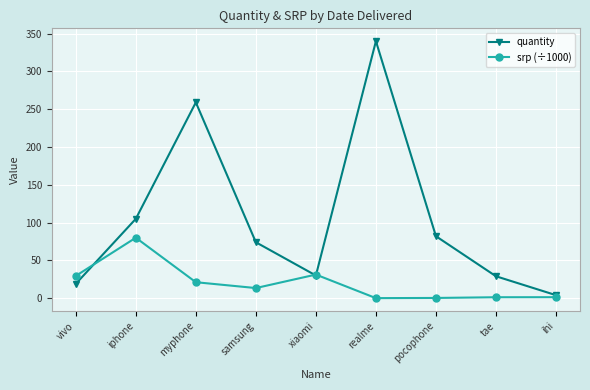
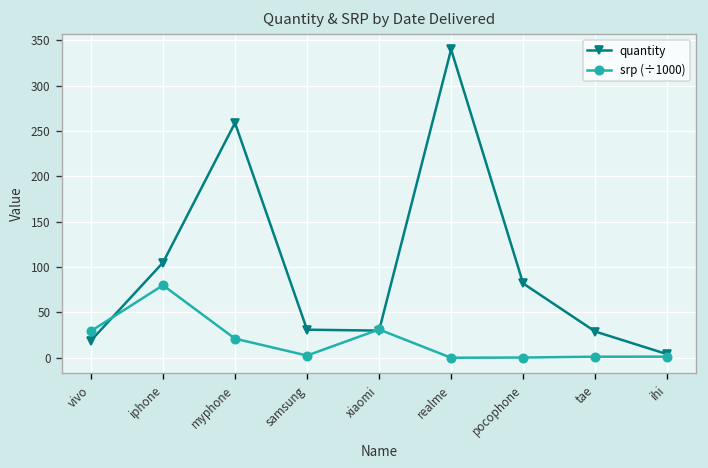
  {
    "quantity": {
      "vivo": 20,
      "iphone": 110,
      "myphone": 260,
-     "samsung": 70,
+     "samsung": 30,
      "realme": 340,
      "pocophone": 80,
      "tae": 30
    },
    "srp (÷1000)": {
      "vivo": 30,
      "iphone": 80,
      "myphone": 20,
-     "samsung": 10,
+     "samsung": 0,
      "realme": 0,
      "pocophone": 0,
      "tae": 0
    }
  }
